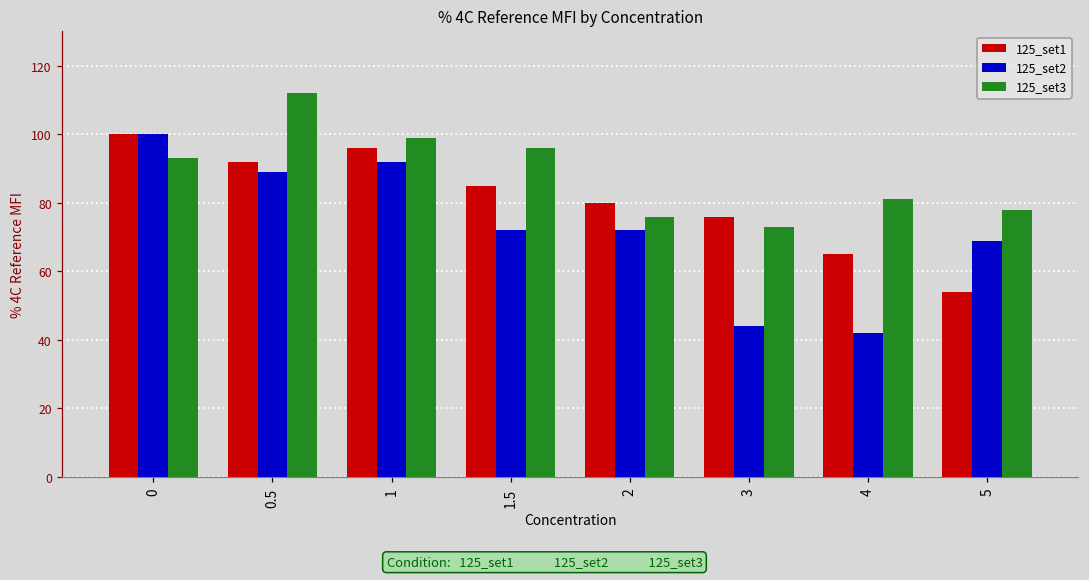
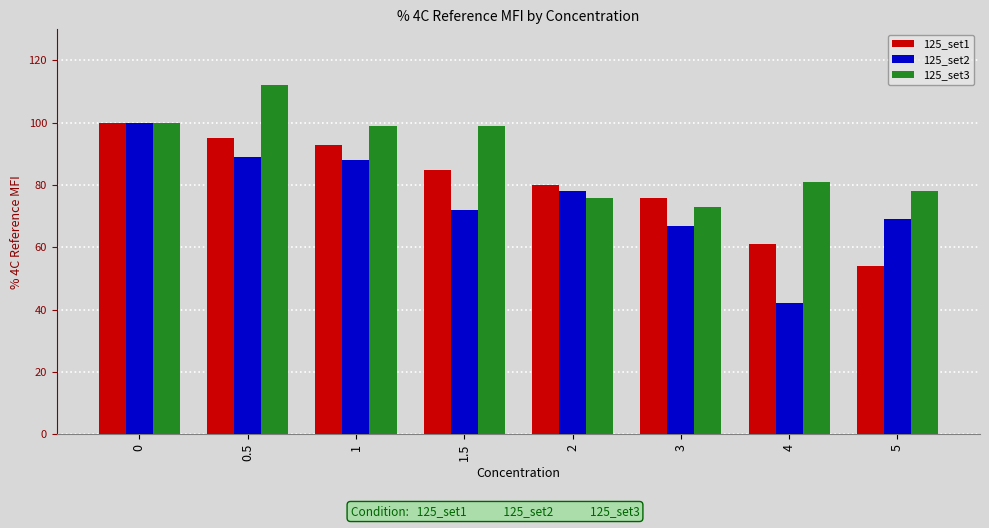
  {
    "125_set1": {
      "0": 100,
-     "0.5": 92,
-     "1": 96,
+     "0.5": 95,
+     "1": 93,
      "1.5": 85,
      "2": 80,
      "3": 76,
-     "4": 65,
+     "4": 61,
      "5": 54
    },
    "125_set2": {
      "0": 100,
      "0.5": 89,
-     "1": 92,
+     "1": 88,
      "1.5": 72,
-     "2": 72,
-     "3": 44,
+     "2": 78,
+     "3": 67,
      "4": 42,
      "5": 69
    },
    "125_set3": {
-     "0": 93,
+     "0": 100,
      "0.5": 112,
      "1": 99,
-     "1.5": 96,
+     "1.5": 99,
      "2": 76,
      "3": 73,
      "4": 81,
      "5": 78
    }
  }
